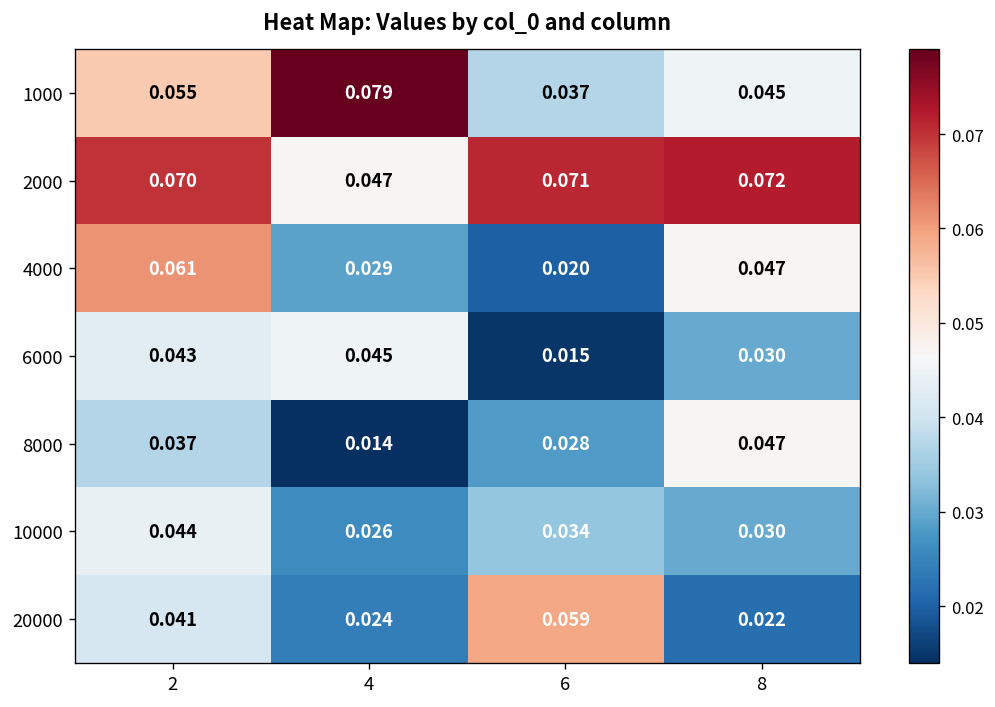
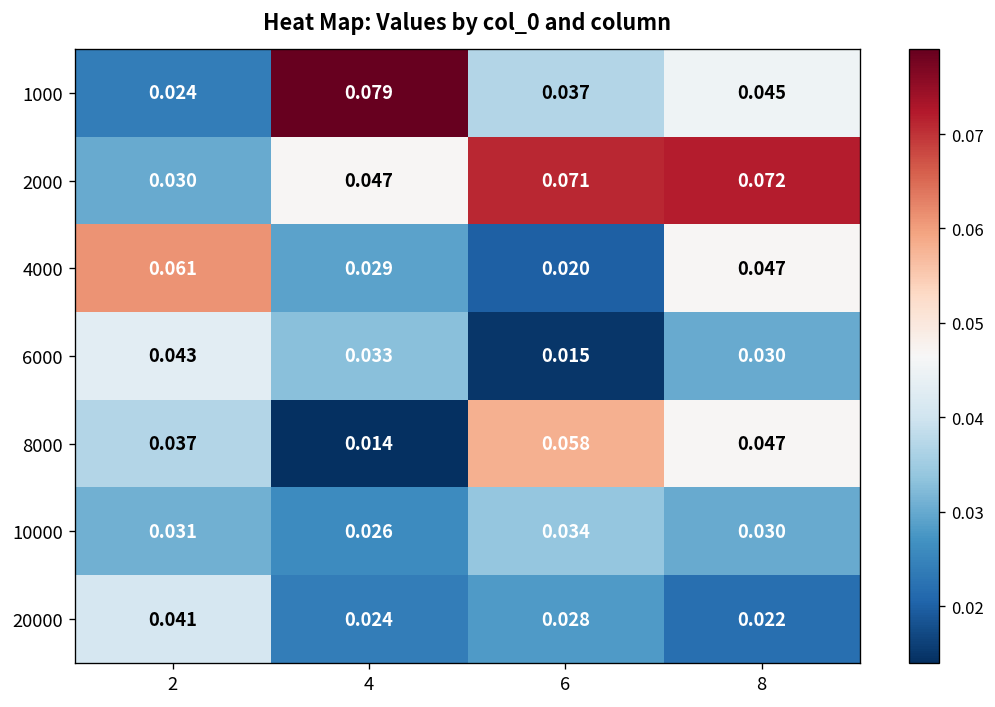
  {
    "1000": {
-     "2": 0.055,
+     "2": 0.024,
      "4": 0.079,
      "6": 0.037,
      "8": 0.045
    },
    "2000": {
-     "2": 0.070,
+     "2": 0.030,
      "4": 0.047,
      "6": 0.071,
      "8": 0.072
    },
    "4000": {
      "2": 0.061,
      "4": 0.029,
      "6": 0.020,
      "8": 0.047
    },
    "6000": {
      "2": 0.043,
-     "4": 0.045,
+     "4": 0.033,
      "6": 0.015,
      "8": 0.030
    },
    "8000": {
      "2": 0.037,
      "4": 0.014,
-     "6": 0.028,
+     "6": 0.058,
      "8": 0.047
    },
    "10000": {
-     "2": 0.044,
+     "2": 0.031,
      "4": 0.026,
      "6": 0.034,
      "8": 0.030
    },
    "20000": {
      "2": 0.041,
      "4": 0.024,
-     "6": 0.059,
+     "6": 0.028,
      "8": 0.022
    }
  }
